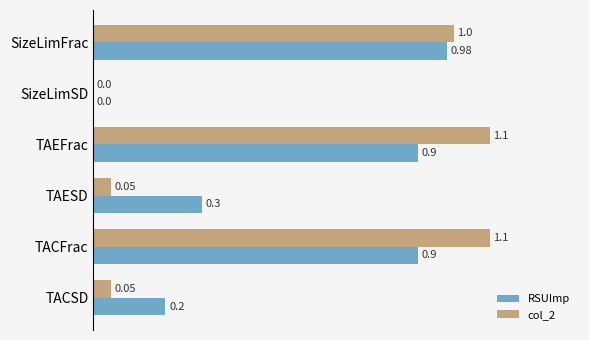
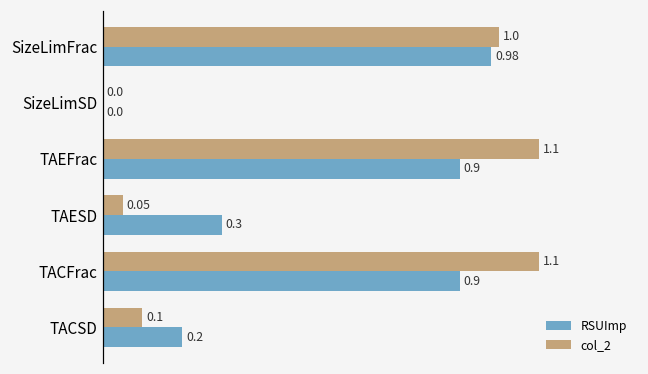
  {
    "RSUImp": {
      "SizeLimFrac": 0.98,
      "SizeLimSD": 0.0,
      "TAEFrac": 0.9,
      "TAESD": 0.3,
      "TACFrac": 0.9,
      "TACSD": 0.2
    },
    "col_2": {
      "SizeLimFrac": 1.0,
      "SizeLimSD": 0.0,
      "TAEFrac": 1.1,
      "TAESD": 0.05,
      "TACFrac": 1.1,
-     "TACSD": 0.05
+     "TACSD": 0.1
    }
  }
